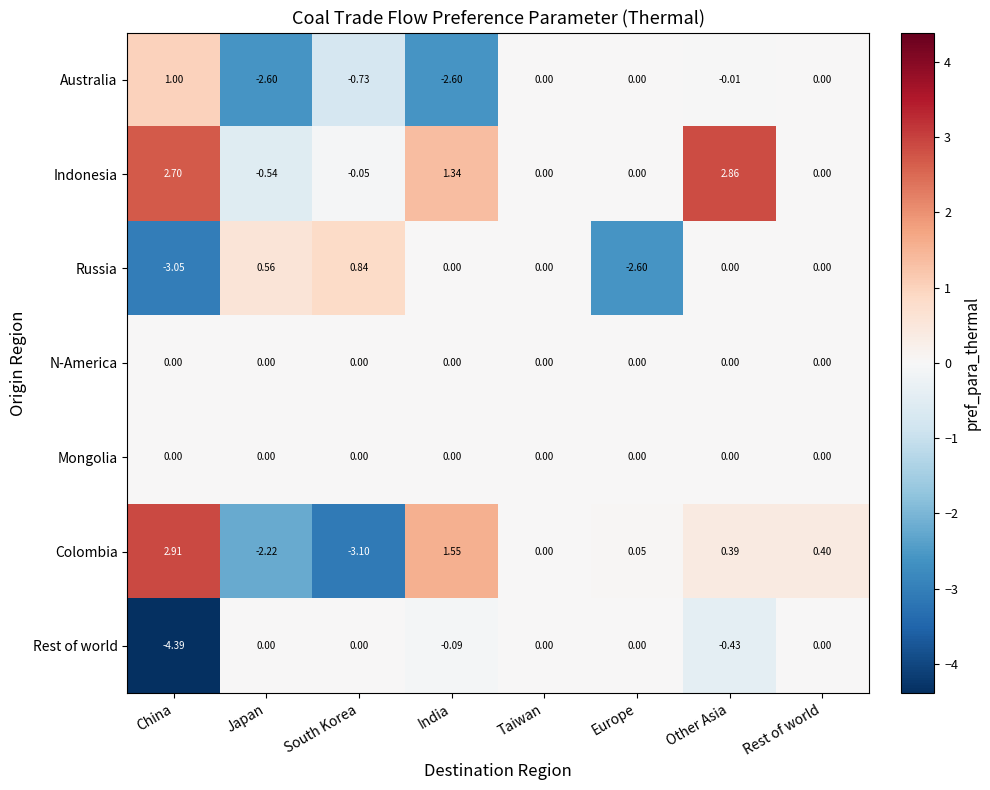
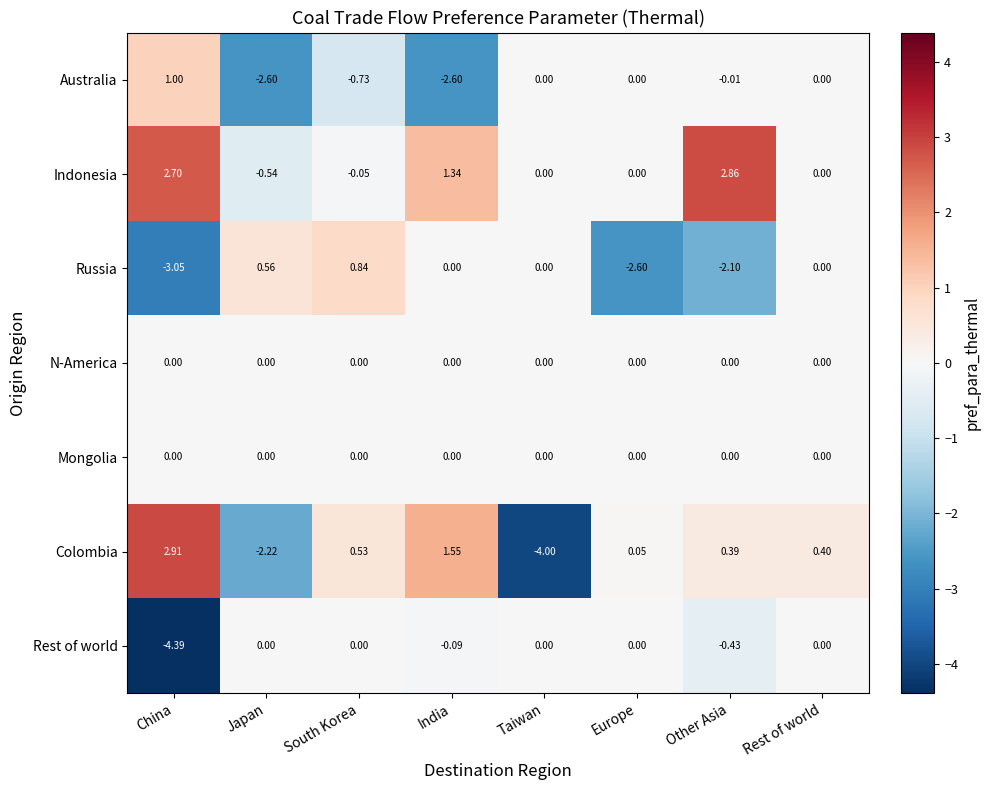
  {
    "Australia": {
      "China": 1.00,
      "Japan": -2.60,
      "South Korea": -0.73,
      "India": -2.60,
      "Taiwan": 0.00,
      "Europe": 0.00,
      "Other Asia": -0.01,
      "Rest of world": 0.00
    },
    "Indonesia": {
      "China": 2.70,
      "Japan": -0.54,
      "South Korea": -0.05,
      "India": 1.34,
      "Taiwan": 0.00,
      "Europe": 0.00,
      "Other Asia": 2.86,
      "Rest of world": 0.00
    },
    "Russia": {
      "China": -3.05,
      "Japan": 0.56,
      "South Korea": 0.84,
      "India": 0.00,
      "Taiwan": 0.00,
      "Europe": -2.60,
-     "Other Asia": 0.00,
+     "Other Asia": -2.10,
      "Rest of world": 0.00
    },
    "N-America": {
      "China": 0.00,
      "Japan": 0.00,
      "South Korea": 0.00,
      "India": 0.00,
      "Taiwan": 0.00,
      "Europe": 0.00,
      "Other Asia": 0.00,
      "Rest of world": 0.00
    },
    "Mongolia": {
      "China": 0.00,
      "Japan": 0.00,
      "South Korea": 0.00,
      "India": 0.00,
      "Taiwan": 0.00,
      "Europe": 0.00,
      "Other Asia": 0.00,
      "Rest of world": 0.00
    },
    "Colombia": {
      "China": 2.91,
      "Japan": -2.22,
-     "South Korea": -3.10,
+     "South Korea": 0.53,
      "India": 1.55,
-     "Taiwan": 0.00,
+     "Taiwan": -4.00,
      "Europe": 0.05,
      "Other Asia": 0.39,
      "Rest of world": 0.40
    },
    "Rest of world": {
      "China": -4.39,
      "Japan": 0.00,
      "South Korea": 0.00,
      "India": -0.09,
      "Taiwan": 0.00,
      "Europe": 0.00,
      "Other Asia": -0.43,
      "Rest of world": 0.00
    }
  }
